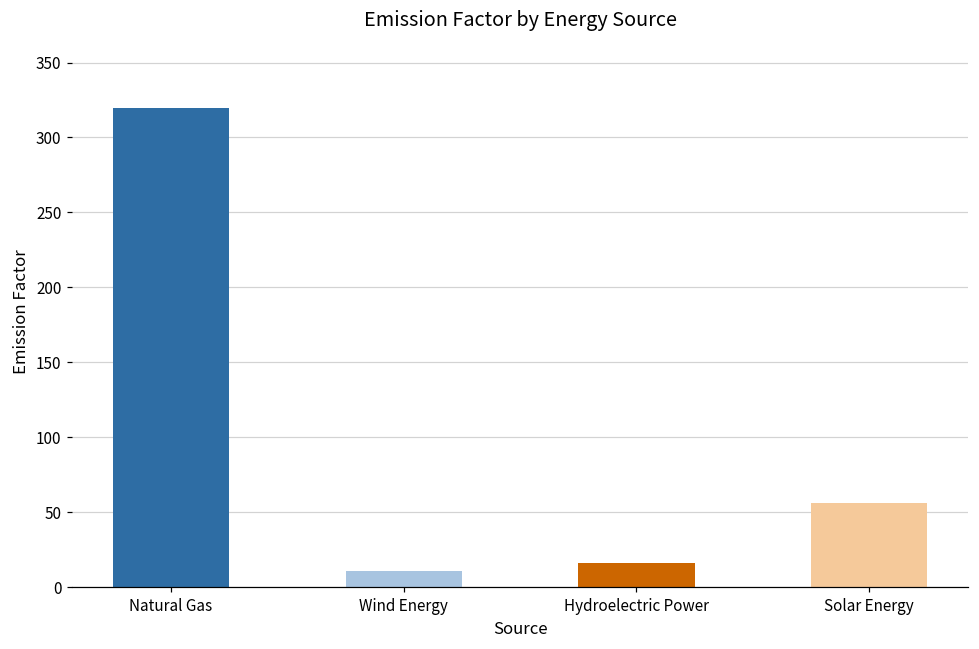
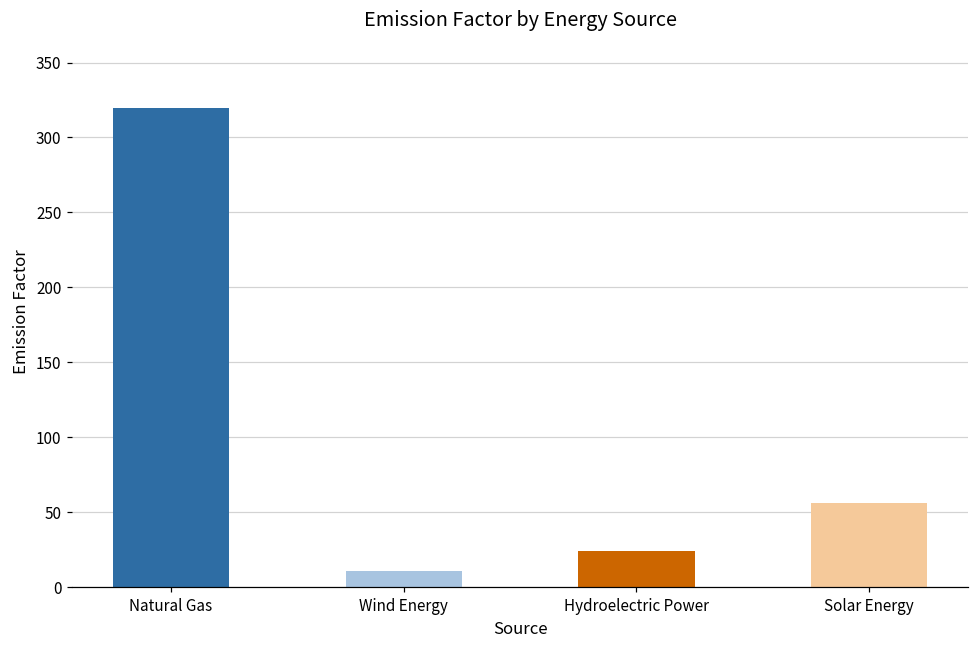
  {
    "Natural Gas": 320,
    "Wind Energy": 11,
-   "Hydroelectric Power": 16,
+   "Hydroelectric Power": 24,
    "Solar Energy": 56
  }
